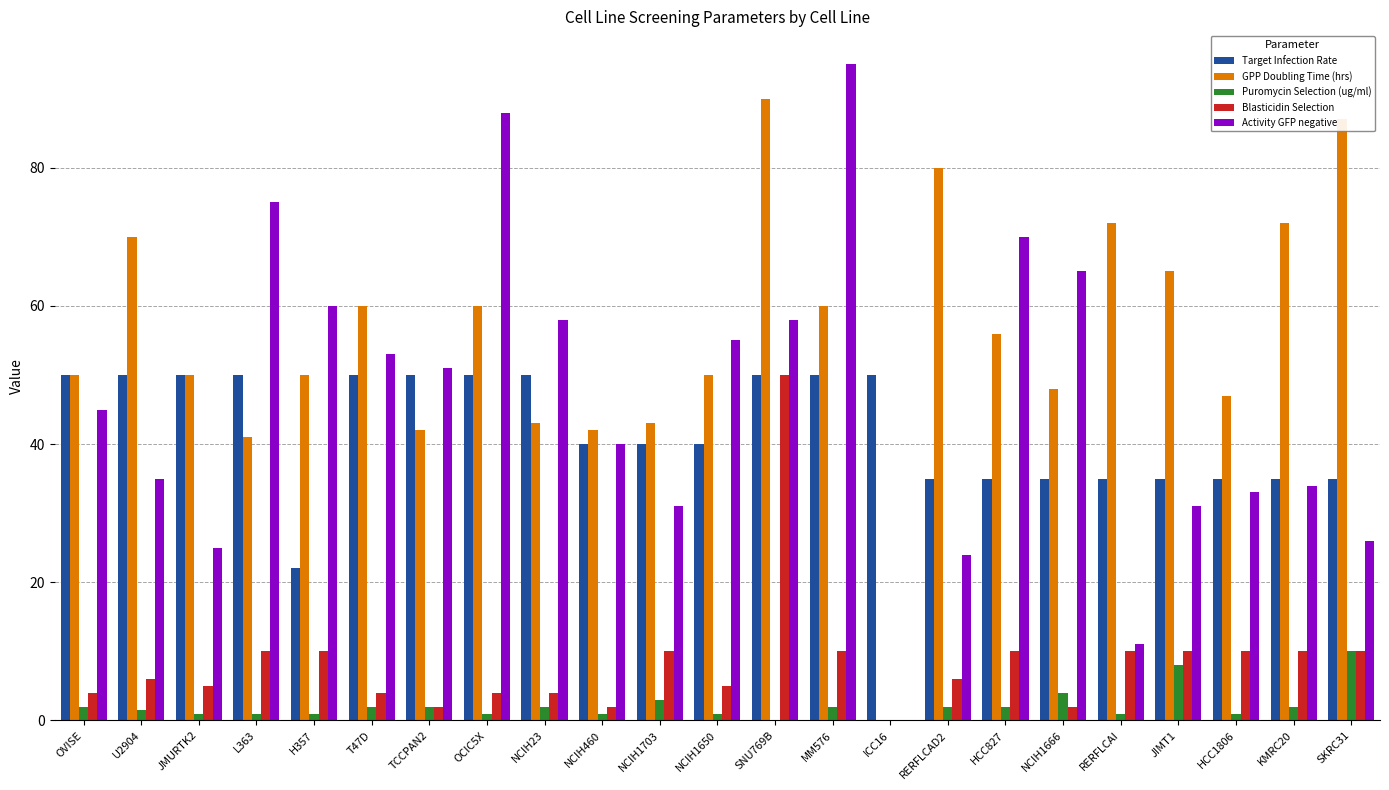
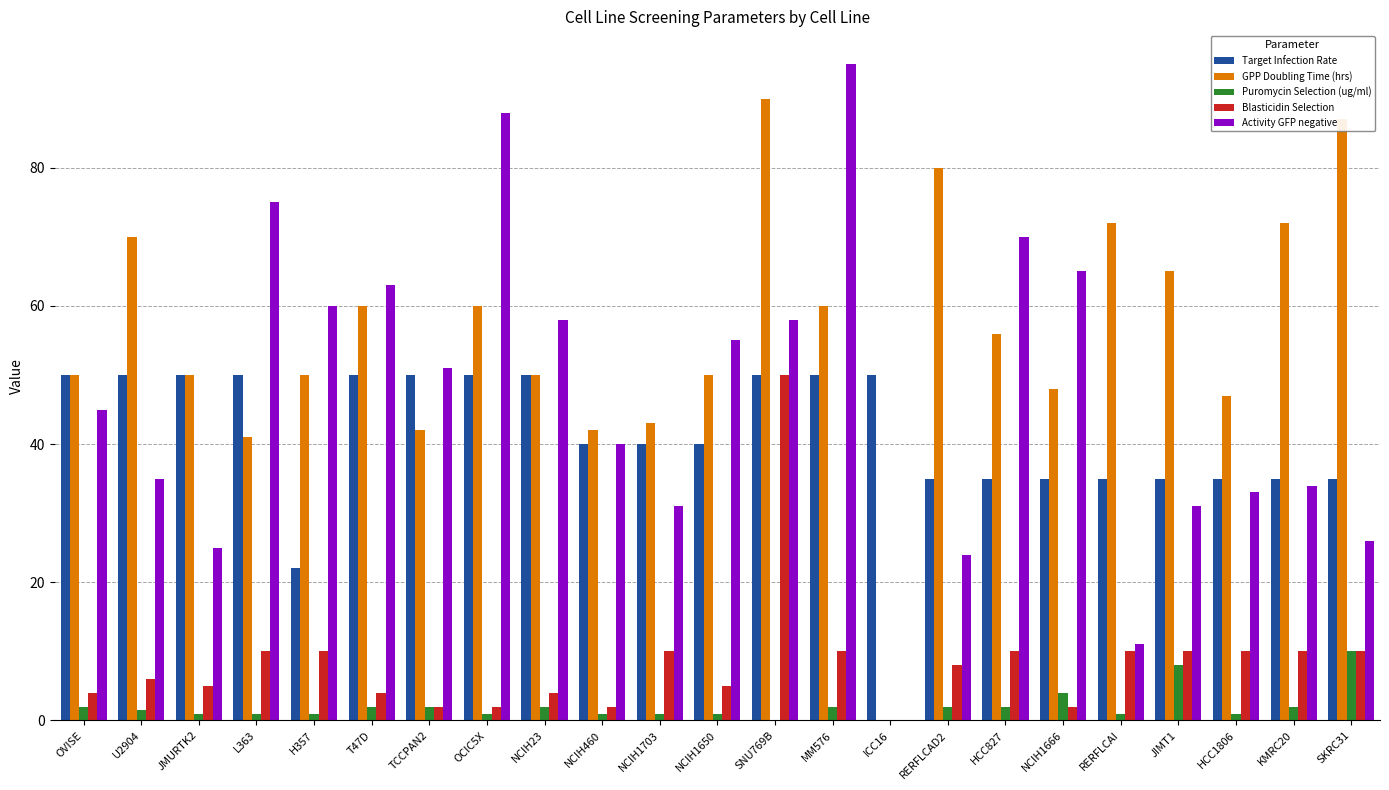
  {
    "Target Infection Rate": {
      "OVISE": 50,
      "U2904": 50,
      "JMURTK2": 50,
      "L363": 50,
      "H357": 22,
      "T47D": 50,
      "TCCPAN2": 50,
      "OCIC5X": 50,
      "NCIH23": 50,
      "NCIH460": 40,
      "NCIH1703": 40,
      "NCIH1650": 40,
      "SNU769B": 50,
      "MM576": 50,
      "ICC16": 50,
      "RERFLCAD2": 35,
      "HCC827": 35,
      "NCIH1666": 35,
      "RERFLCAI": 35,
      "JIMT1": 35,
      "HCC1806": 35,
      "KMRC20": 35,
      "SKRC31": 35
    },
    "GPP Doubling Time (hrs)": {
      "OVISE": 50,
      "U2904": 70,
      "JMURTK2": 50,
      "L363": 41,
      "H357": 50,
      "T47D": 60,
      "TCCPAN2": 42,
      "OCIC5X": 60,
-     "NCIH23": 43,
+     "NCIH23": 50,
      "NCIH460": 42,
      "NCIH1703": 43,
      "NCIH1650": 50,
      "SNU769B": 90,
      "MM576": 60,
      "ICC16": 0,
      "RERFLCAD2": 80,
      "HCC827": 56,
      "NCIH1666": 48,
      "RERFLCAI": 72,
      "JIMT1": 65,
      "HCC1806": 47,
      "KMRC20": 72
    },
    "Puromycin Selection (ug/ml)": {
      "OVISE": 2,
      "U2904": 2,
      "JMURTK2": 1,
      "L363": 1,
      "H357": 1,
      "T47D": 2,
      "TCCPAN2": 2,
      "OCIC5X": 1,
      "NCIH23": 2,
      "NCIH460": 1,
-     "NCIH1703": 3,
+     "NCIH1703": 1,
      "NCIH1650": 1,
      "SNU769B": 0,
      "MM576": 2,
      "ICC16": 0,
      "RERFLCAD2": 2,
      "HCC827": 2,
      "NCIH1666": 4,
      "RERFLCAI": 1,
      "JIMT1": 8,
      "HCC1806": 1,
      "KMRC20": 2,
      "SKRC31": 10
    },
    "Blasticidin Selection": {
      "OVISE": 4,
      "U2904": 6,
      "JMURTK2": 5,
      "L363": 10,
      "H357": 10,
      "T47D": 4,
      "TCCPAN2": 2,
-     "OCIC5X": 4,
+     "OCIC5X": 2,
      "NCIH23": 4,
      "NCIH460": 2,
      "NCIH1703": 10,
      "NCIH1650": 5,
      "SNU769B": 50,
      "MM576": 10,
      "ICC16": 0,
-     "RERFLCAD2": 6,
+     "RERFLCAD2": 8,
      "HCC827": 10,
      "NCIH1666": 2,
      "RERFLCAI": 10,
      "JIMT1": 10,
      "HCC1806": 10,
      "KMRC20": 10,
      "SKRC31": 10
    },
    "Activity GFP negative": {
      "OVISE": 45,
      "U2904": 35,
      "JMURTK2": 25,
      "L363": 75,
      "H357": 60,
-     "T47D": 53,
+     "T47D": 63,
      "TCCPAN2": 51,
      "OCIC5X": 88,
      "NCIH23": 58,
      "NCIH460": 40,
      "NCIH1703": 31,
      "NCIH1650": 55,
      "SNU769B": 58,
      "MM576": 95,
      "ICC16": 0,
      "RERFLCAD2": 24,
      "HCC827": 70,
      "NCIH1666": 65,
      "RERFLCAI": 11,
      "JIMT1": 31,
      "HCC1806": 33,
      "KMRC20": 34,
      "SKRC31": 26
    }
  }
